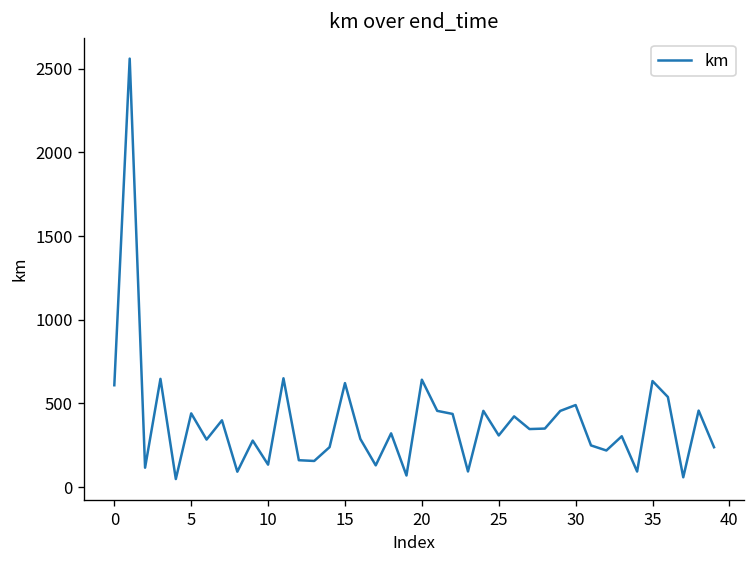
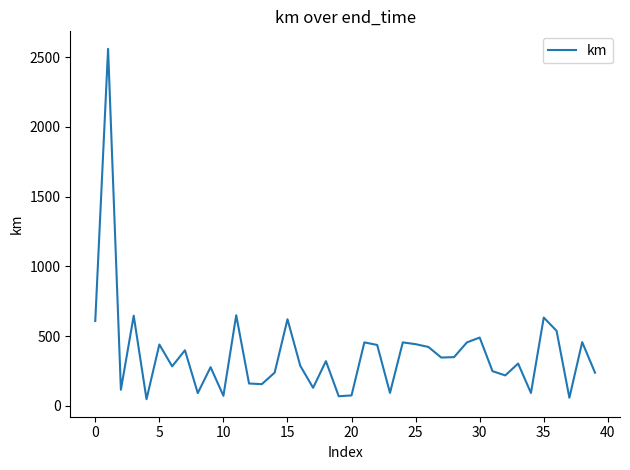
  {
    "0": 610,
    "5": 440,
-   "10": 130,
+   "10": 70,
    "15": 620,
-   "20": 640,
-   "25": 310,
+   "20": 80,
+   "25": 440,
    "30": 490,
    "35": 630
  }
